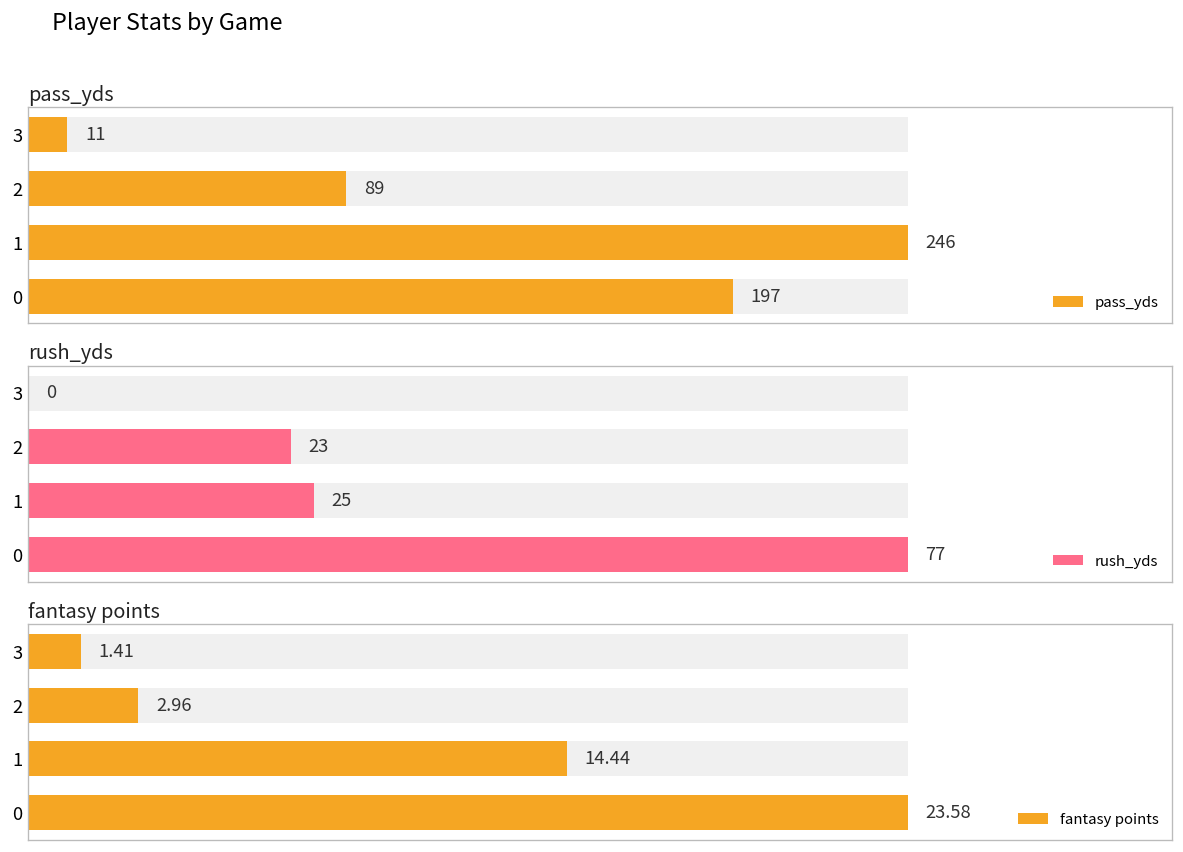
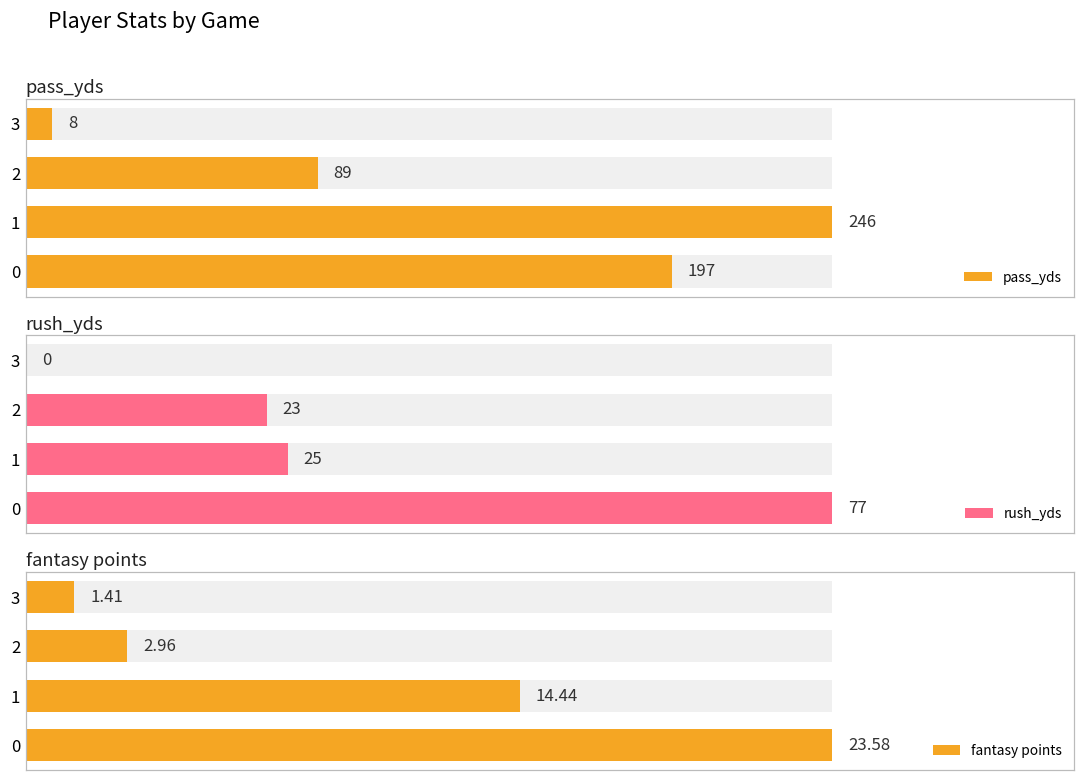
  {
    "pass_yds": {
      "pass_yds": {
-       "3": 11,
+       "3": 8,
        "1": 246
      }
    },
    "rush_yds": {
      "rush_yds": {
        "3": 0,
        "0": 77
      }
    },
    "fantasy points": {
      "fantasy points": {
        "0": 23.58
      }
    }
  }
